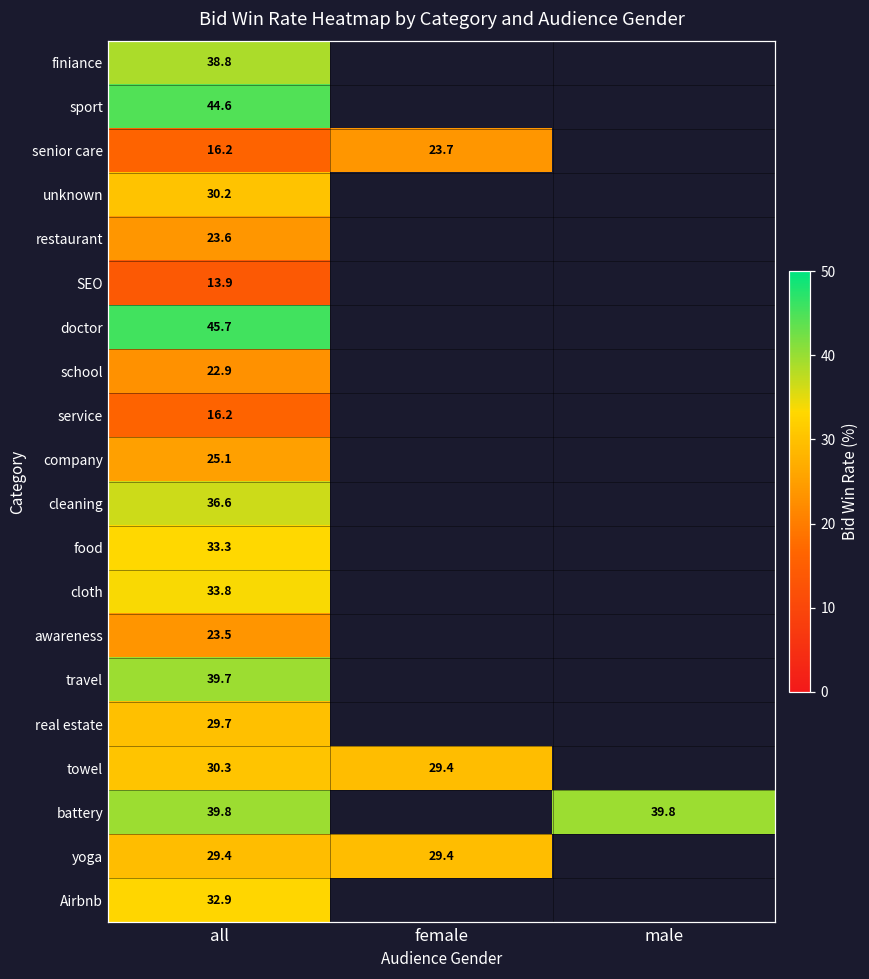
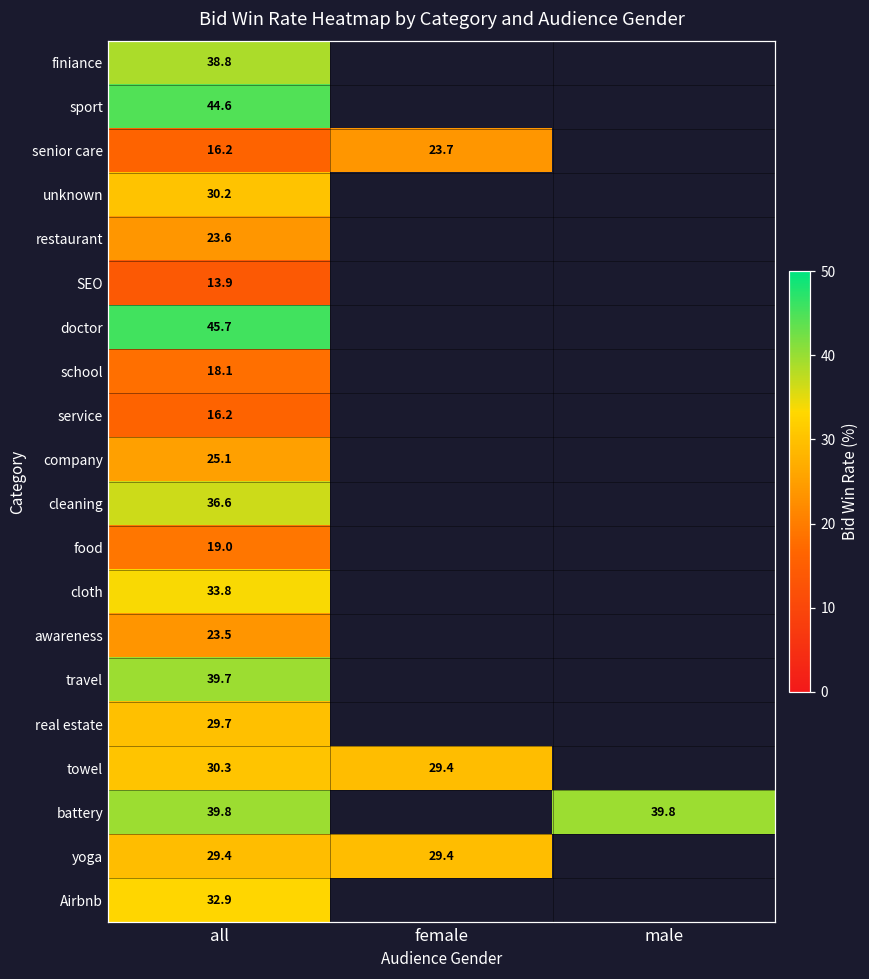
  {
    "finiance": {
      "all": 38.8
    },
    "sport": {
      "all": 44.6
    },
    "senior care": {
      "all": 16.2,
      "female": 23.7
    },
    "unknown": {
      "all": 30.2
    },
    "restaurant": {
      "all": 23.6
    },
    "SEO": {
      "all": 13.9
    },
    "doctor": {
      "all": 45.7
    },
    "school": {
-     "all": 22.9
+     "all": 18.1
    },
    "service": {
      "all": 16.2
    },
    "company": {
      "all": 25.1
    },
    "cleaning": {
      "all": 36.6
    },
    "food": {
-     "all": 33.3
+     "all": 19.0
    },
    "cloth": {
      "all": 33.8
    },
    "awareness": {
      "all": 23.5
    },
    "travel": {
      "all": 39.7
    },
    "real estate": {
      "all": 29.7
    },
    "towel": {
      "all": 30.3,
      "female": 29.4
    },
    "battery": {
      "all": 39.8,
      "male": 39.8
    },
    "yoga": {
      "all": 29.4,
      "female": 29.4
    },
    "Airbnb": {
      "all": 32.9
    }
  }
